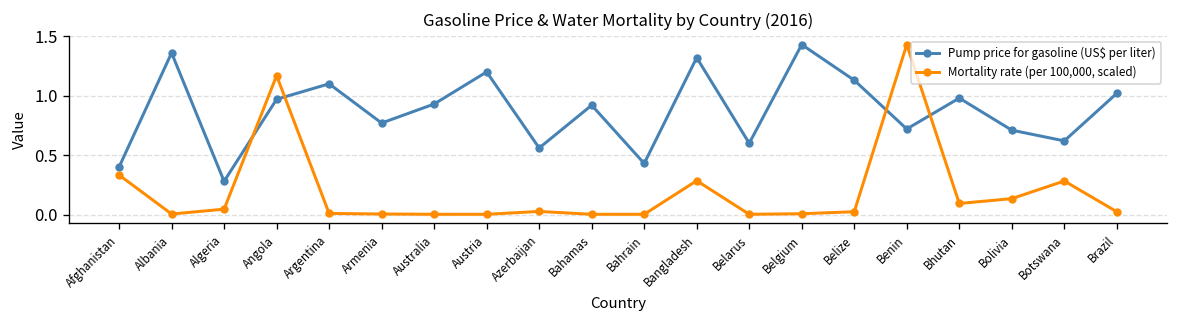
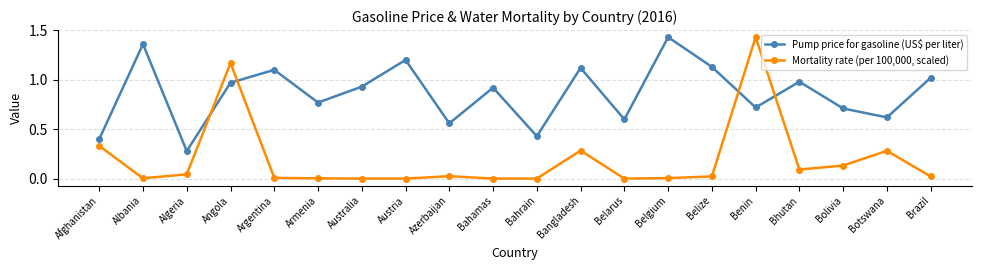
  {
    "Pump price for gasoline (US$ per liter)": {
      "Afghanistan": 0.4,
      "Albania": 1.4,
      "Algeria": 0.3,
      "Angola": 1.0,
      "Argentina": 1.1,
      "Armenia": 0.8,
      "Australia": 0.9,
      "Austria": 1.2,
      "Azerbaijan": 0.6,
      "Bahamas": 0.9,
      "Bahrain": 0.4,
-     "Bangladesh": 1.3,
+     "Bangladesh": 1.1,
      "Belarus": 0.6,
      "Belgium": 1.4,
      "Belize": 1.1,
      "Benin": 0.7,
      "Bhutan": 1.0,
      "Bolivia": 0.7,
      "Botswana": 0.6,
      "Brazil": 1.0
    },
    "Mortality rate (per 100,000, scaled)": {
      "Afghanistan": 0.3,
      "Albania": 0.0,
      "Algeria": 0.0,
      "Angola": 1.2,
      "Argentina": 0.0,
      "Armenia": 0.0,
      "Australia": 0.0,
      "Austria": 0.0,
      "Azerbaijan": 0.0,
      "Bahamas": 0.0,
      "Bahrain": 0.0,
      "Bangladesh": 0.3,
      "Belarus": 0.0,
      "Belgium": 0.0,
      "Belize": 0.0,
      "Benin": 1.4,
      "Bhutan": 0.1,
      "Bolivia": 0.1,
      "Botswana": 0.3,
      "Brazil": 0.0
    }
  }
